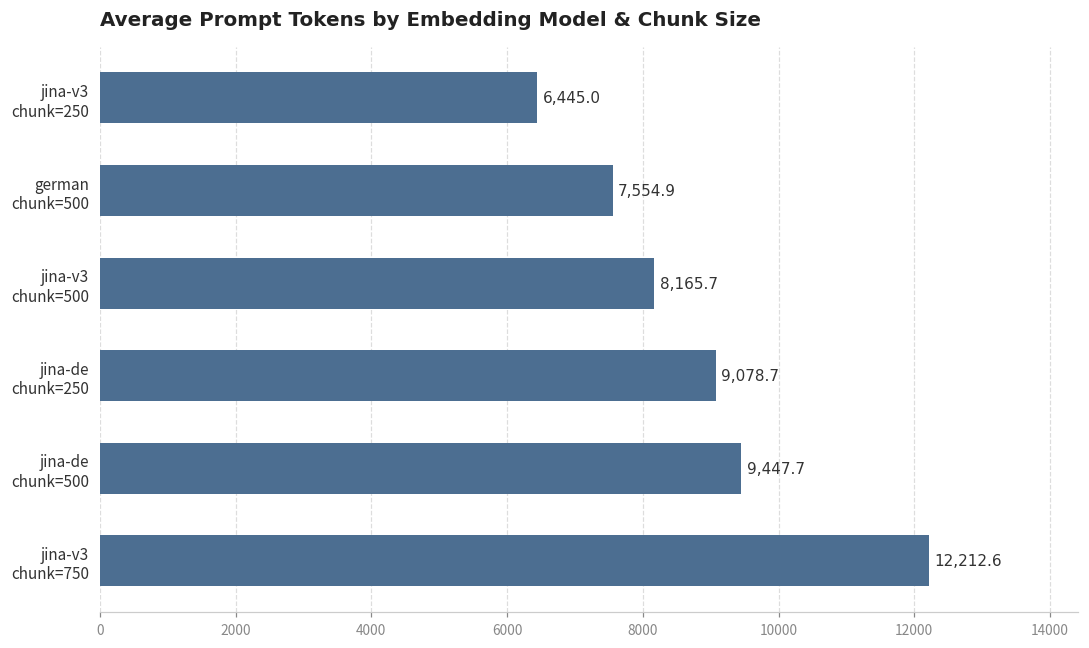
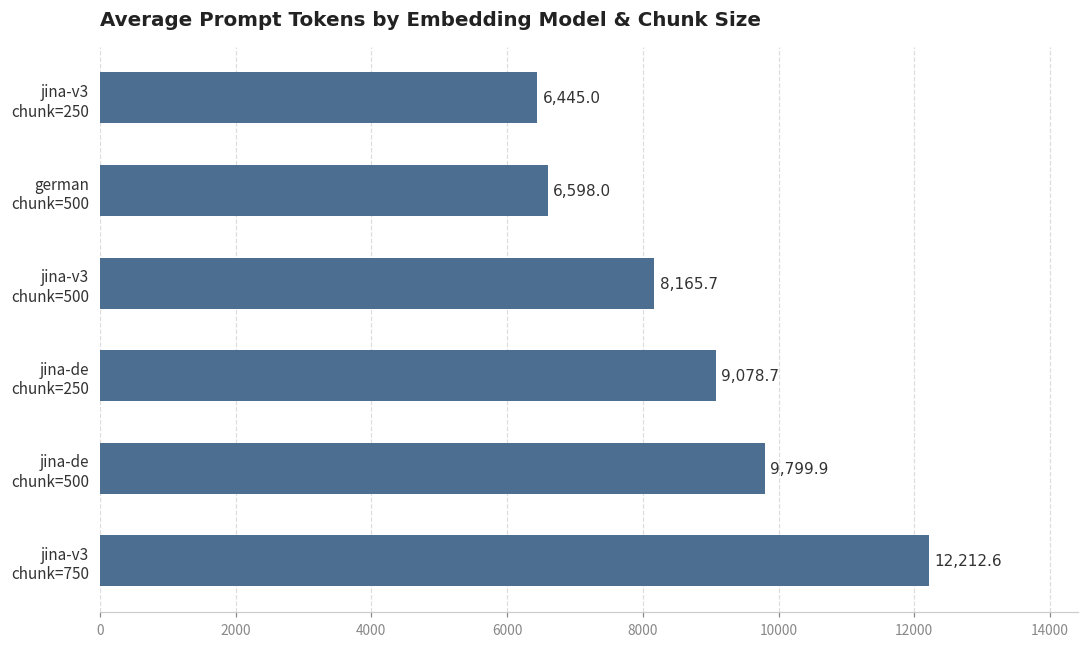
  {
    "jina-v3 chunk=250": "6,445.0",
-   "german chunk=500": "7,554.9",
+   "german chunk=500": "6,598.0",
    "jina-v3 chunk=500": "8,165.7",
    "jina-de chunk=250": "9,078.7",
-   "jina-de chunk=500": "9,447.7",
+   "jina-de chunk=500": "9,799.9",
    "jina-v3 chunk=750": "12,212.6"
  }
